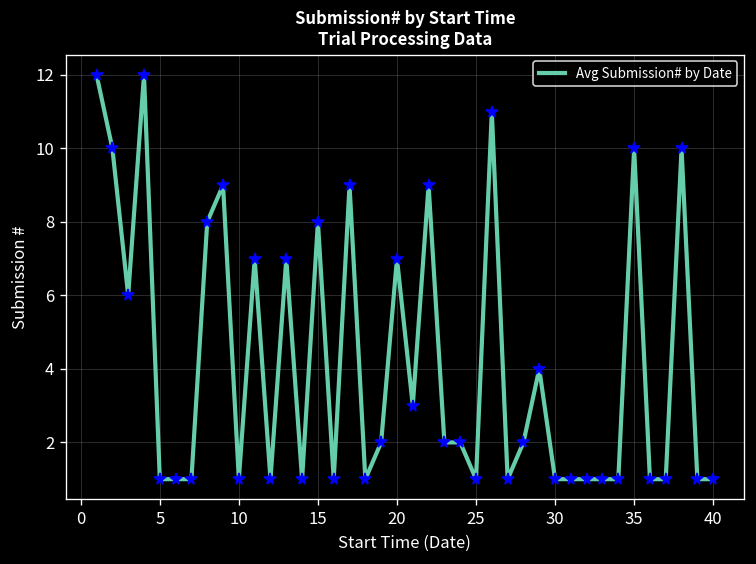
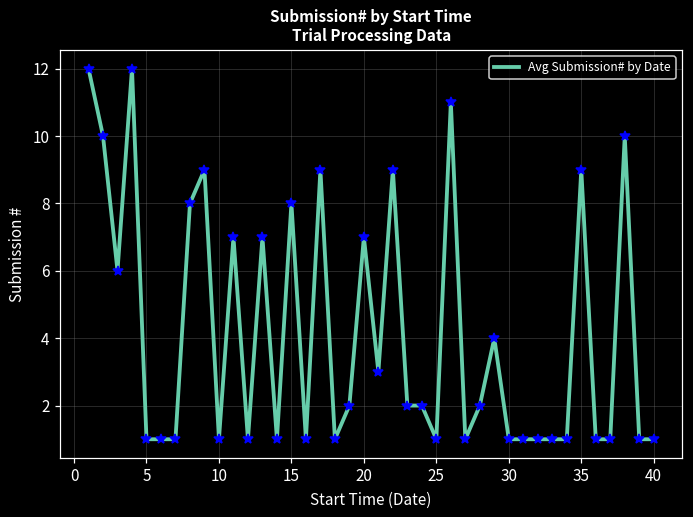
  {
    "5": 1,
    "10": 1,
    "15": 8,
    "20": 7,
    "25": 1,
    "30": 1,
-   "35": 10,
+   "35": 9,
    "40": 1
  }
